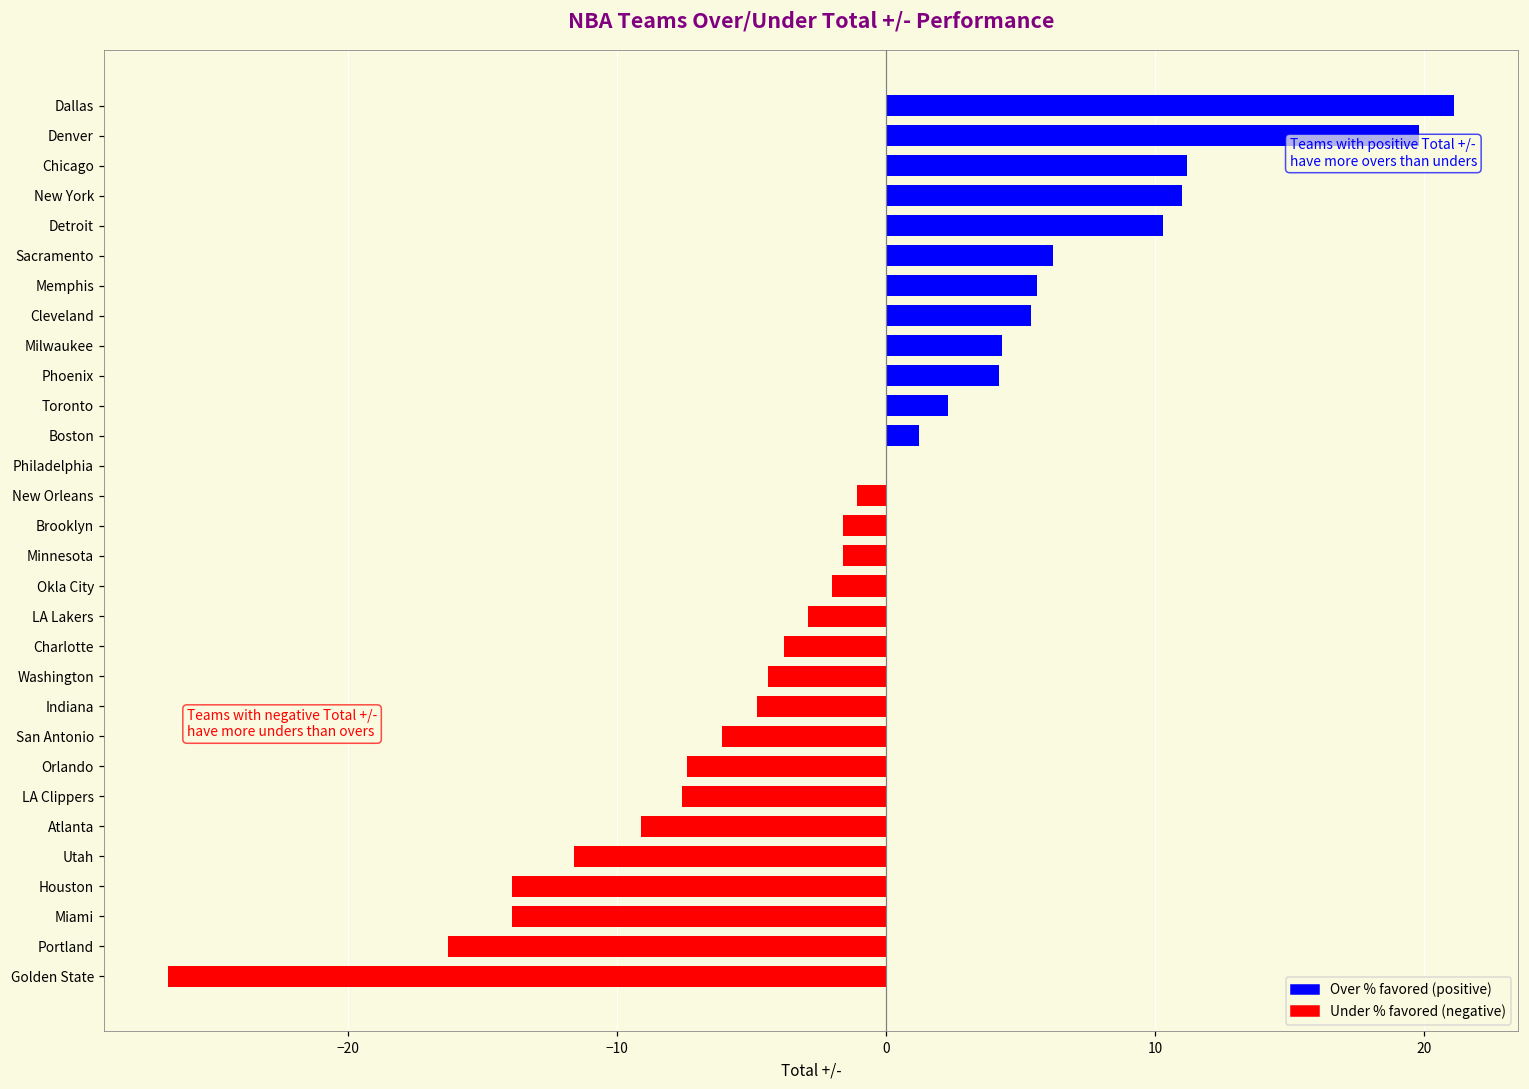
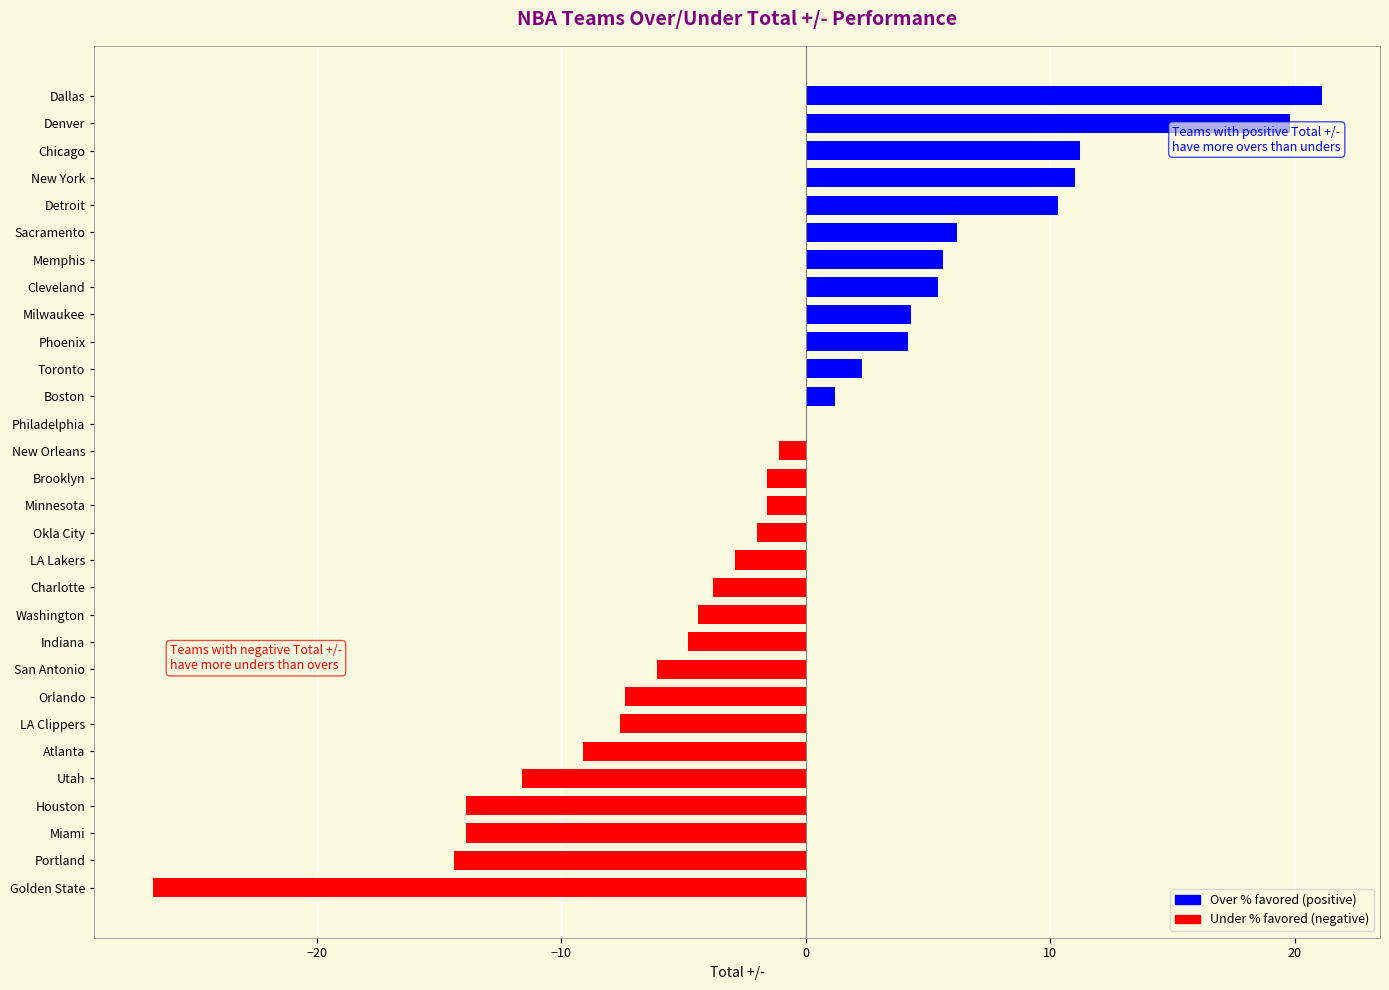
  {
    "Dallas": 21.1,
    "Chicago": 11.2,
    "New York": 11.0,
    "Detroit": 10.3,
    "Sacramento": 6.2,
    "Memphis": 5.6,
    "Cleveland": 5.4,
    "Milwaukee": 4.3,
    "Phoenix": 4.2,
    "Toronto": 2.3,
    "Boston": 1.2,
    "Philadelphia": 0.0,
    "New Orleans": -1.1,
    "Brooklyn": -1.6,
    "Minnesota": -1.6,
    "Okla City": -2.0,
    "LA Lakers": -2.9,
    "Charlotte": -3.8,
    "Washington": -4.4,
    "Indiana": -4.8,
    "San Antonio": -6.1,
    "Orlando": -7.4,
    "LA Clippers": -7.6,
    "Atlanta": -9.1,
    "Utah": -11.6,
    "Houston": -13.9,
    "Miami": -13.9,
-   "Portland": -16.3,
+   "Portland": -14.4,
    "Golden State": -26.7
  }
